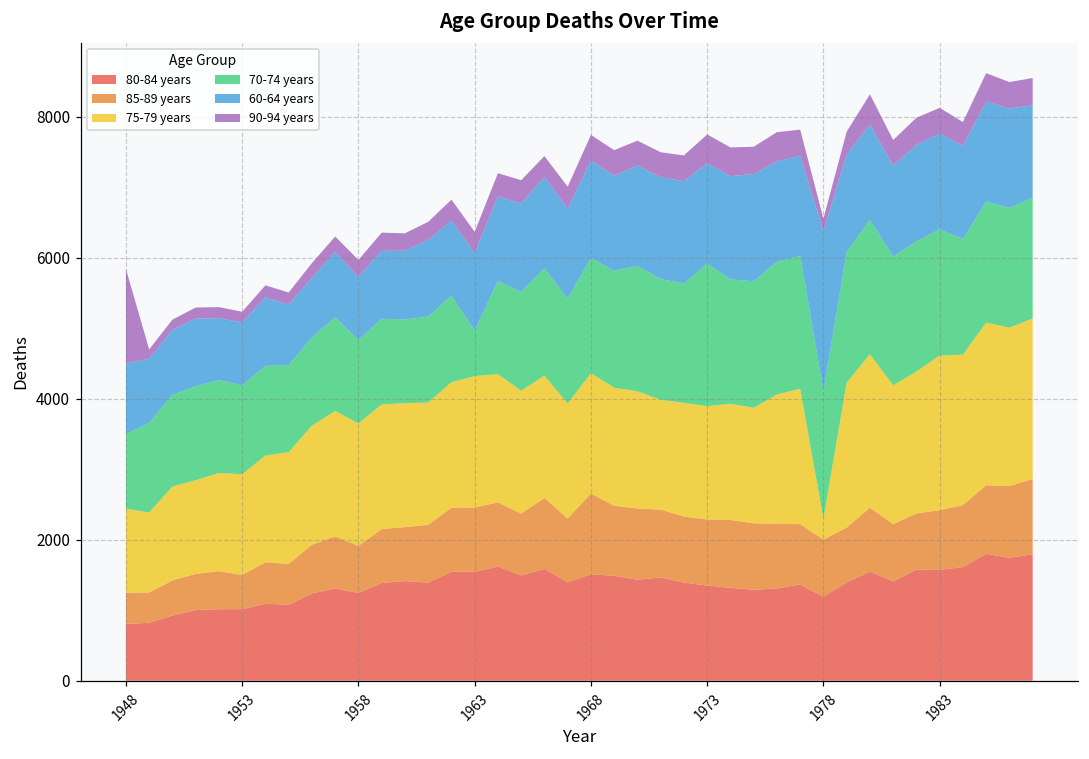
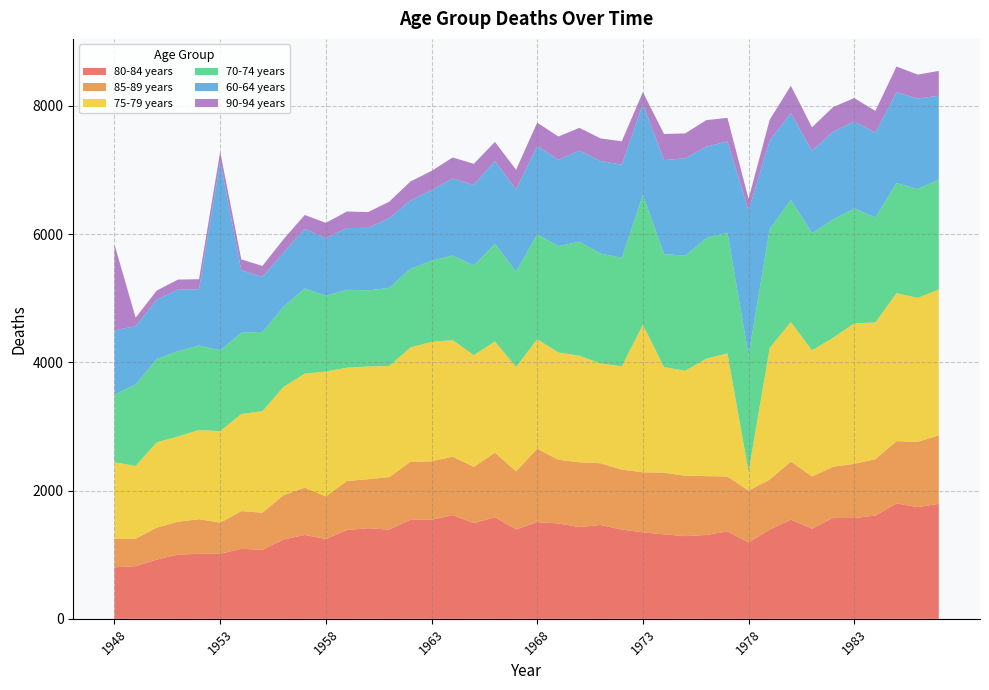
  {
    "75-79 years": {
      "1948": 1200,
      "1953": 1400,
-     "1958": 1700,
+     "1958": 1900,
      "1963": 1900,
      "1968": 1700,
-     "1973": 1600,
+     "1973": 2300,
      "1978": 300,
      "1983": 2200
    },
    "70-74 years": {
      "1948": 1100,
      "1953": 1300,
      "1958": 1200,
-     "1963": 600,
+     "1963": 1300,
      "1968": 1600,
      "1973": 2000,
      "1978": 1800,
      "1983": 1800
    },
    "60-64 years": {
      "1948": 1000,
-     "1953": 900,
+     "1953": 2900,
      "1958": 900,
      "1963": 1100,
      "1968": 1400,
      "1973": 1400,
      "1978": 2300,
      "1983": 1400
    },
    "90-94 years": {
      "1948": 1300,
      "1953": 200,
      "1958": 200,
      "1963": 300,
      "1968": 400,
-     "1973": 400,
+     "1973": 200,
      "1978": 200,
      "1983": 400
    }
  }
